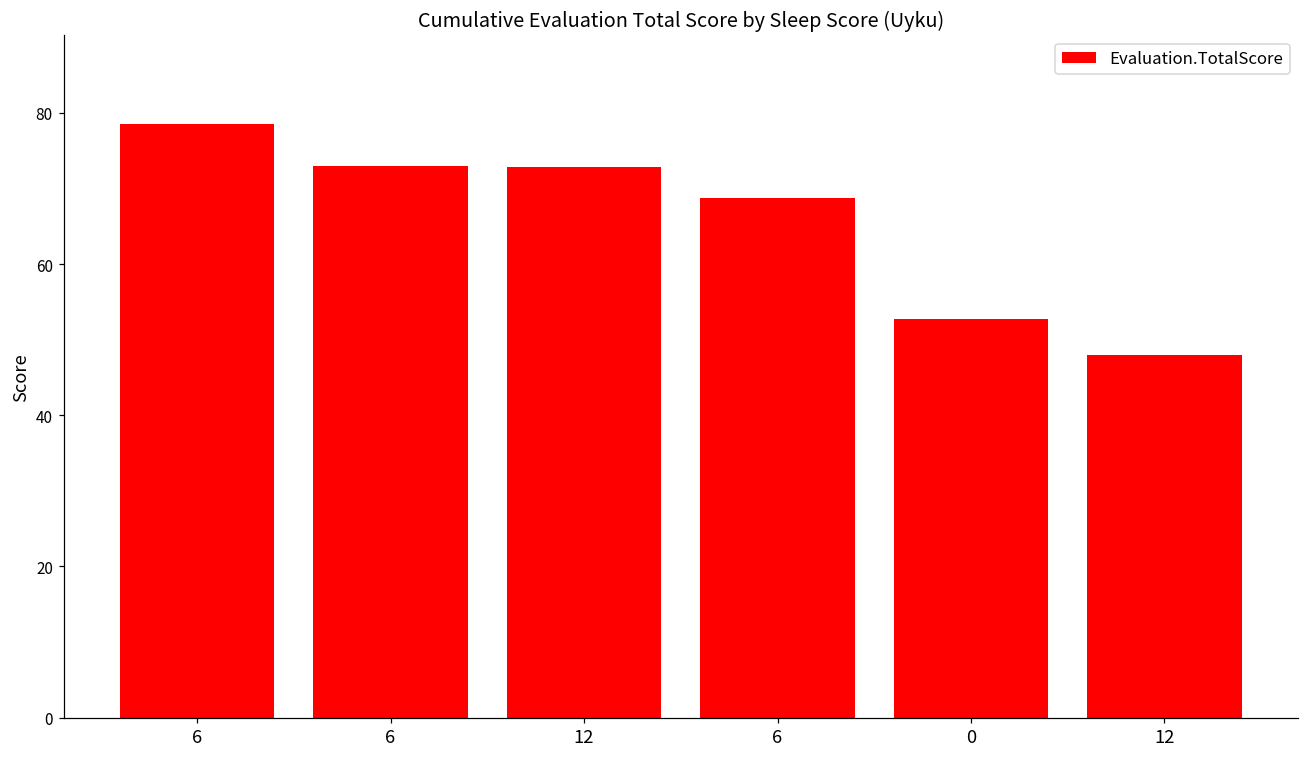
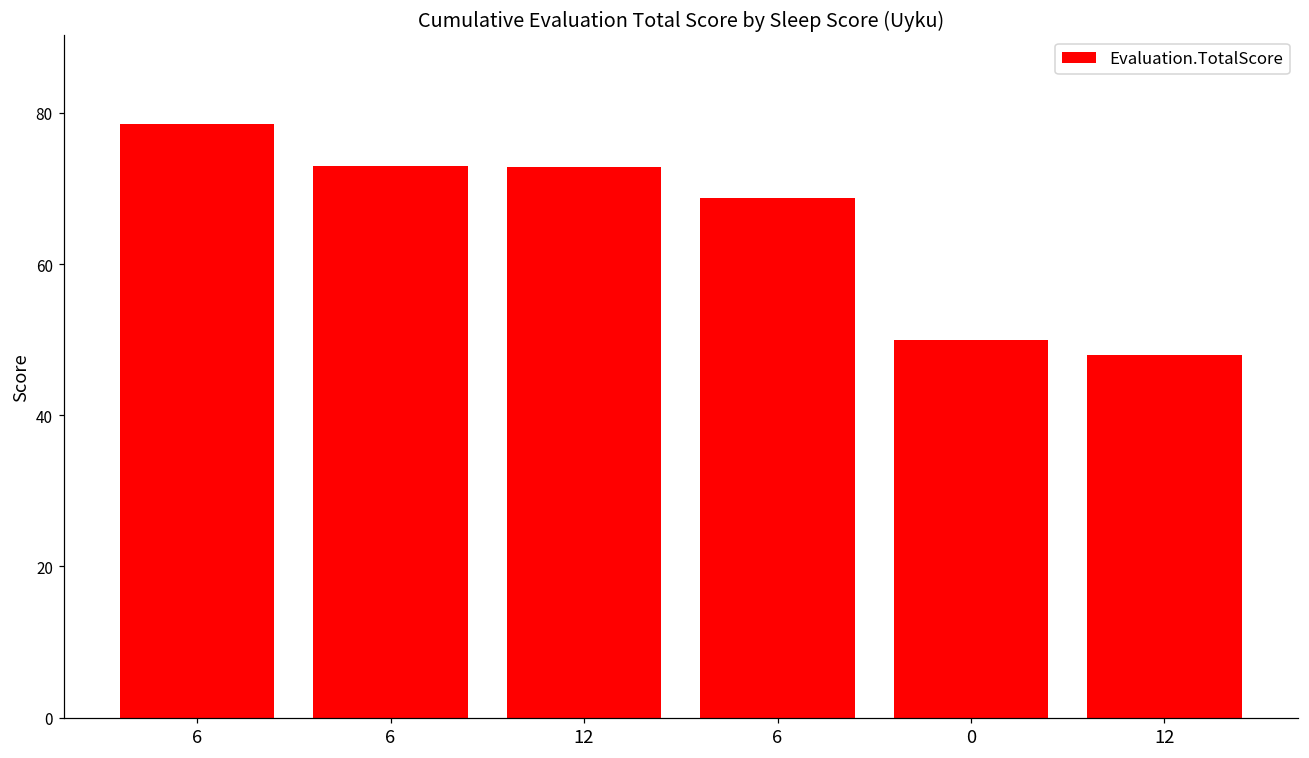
  {
-   "0": 53
+   "0": 50
  }
